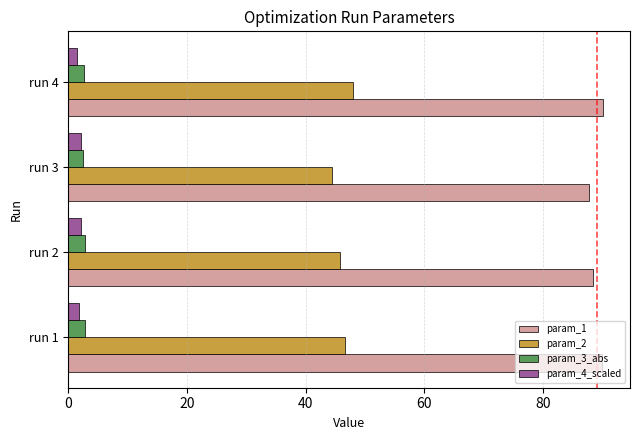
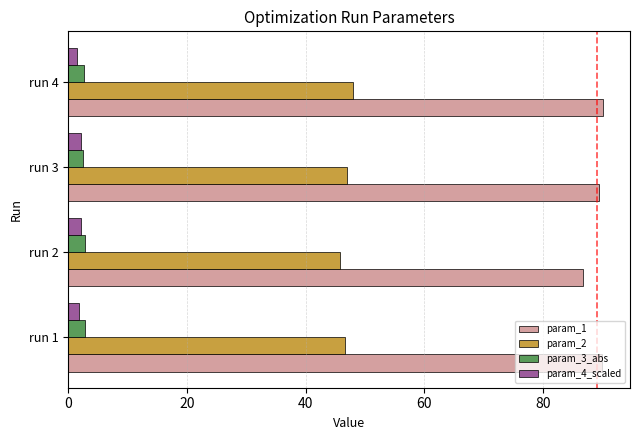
  {
    "param_1": {
      "run 4": 90,
-     "run 3": 88,
-     "run 2": 88
+     "run 3": 89,
+     "run 2": 87
    },
    "param_2": {
      "run 4": 48,
-     "run 3": 44,
+     "run 3": 47,
      "run 2": 46,
      "run 1": 47
    },
    "param_3_abs": {
      "run 4": 3,
      "run 3": 3,
      "run 2": 3,
      "run 1": 3
    },
    "param_4_scaled": {
      "run 4": 2,
      "run 3": 2,
      "run 2": 2,
      "run 1": 2
    }
  }
